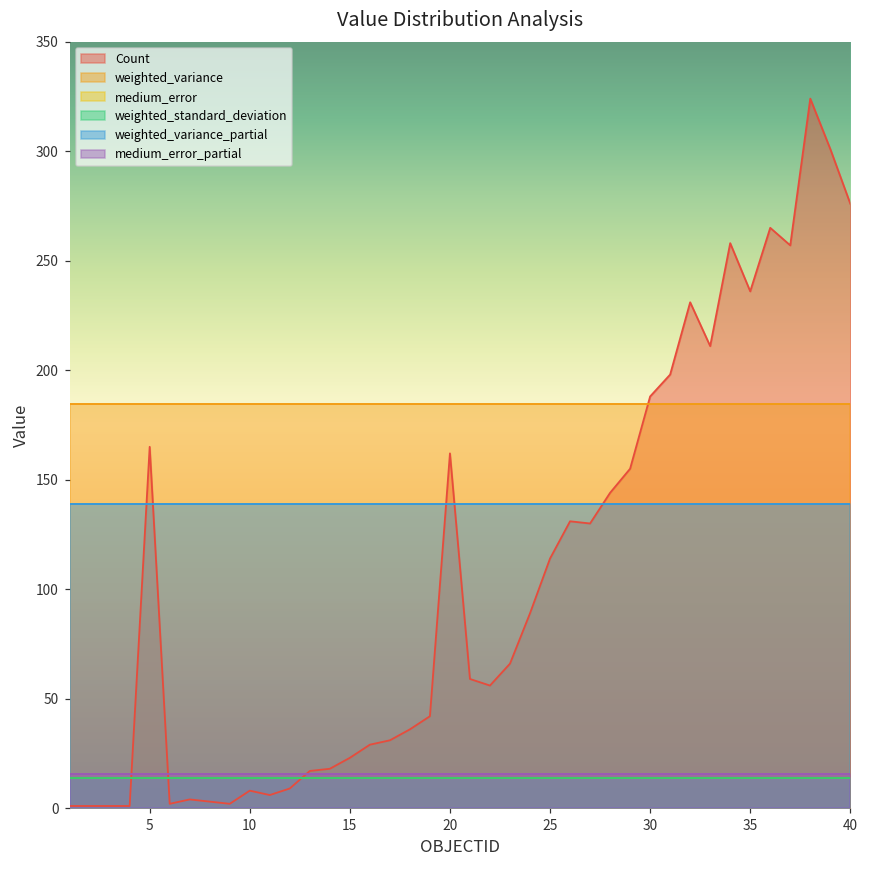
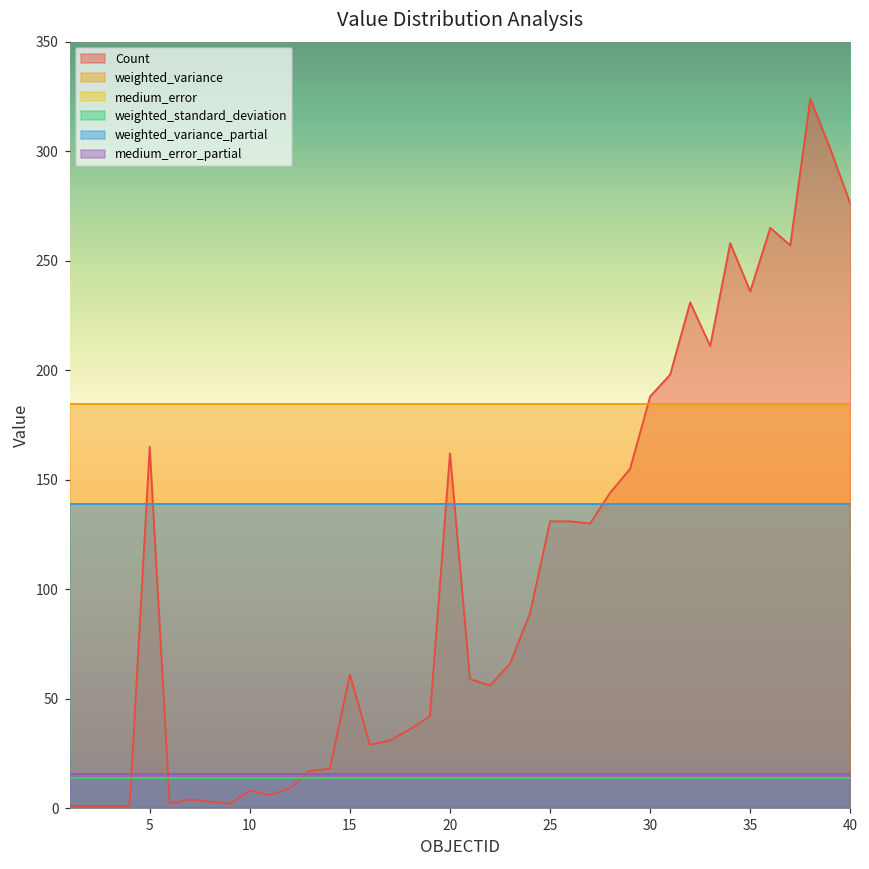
  {
    "Count": {
      "5": 165,
      "10": 8,
-     "15": 23,
+     "15": 61,
      "20": 162,
-     "25": 114,
+     "25": 131,
      "30": 188,
      "35": 236,
      "40": 276
    },
    "weighted_variance_partial": {
      "5": 139,
      "10": 139,
      "15": 139,
      "20": 139,
      "25": 139,
      "30": 139,
      "35": 139,
      "40": 139
    },
    "medium_error_partial": {
      "5": 16,
      "10": 16,
      "15": 16,
      "20": 16,
      "25": 16,
      "30": 16,
      "35": 16,
      "40": 16
    }
  }
